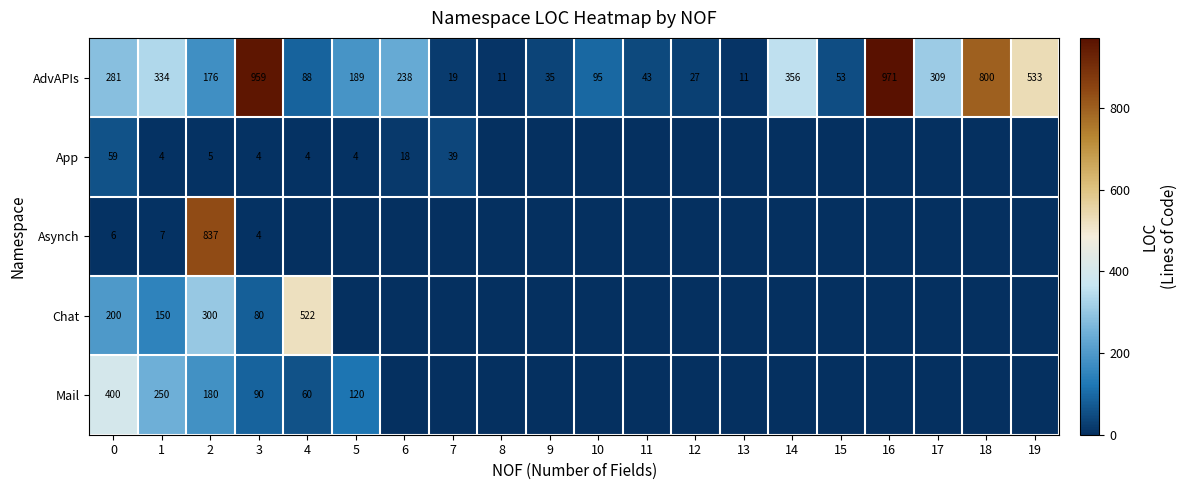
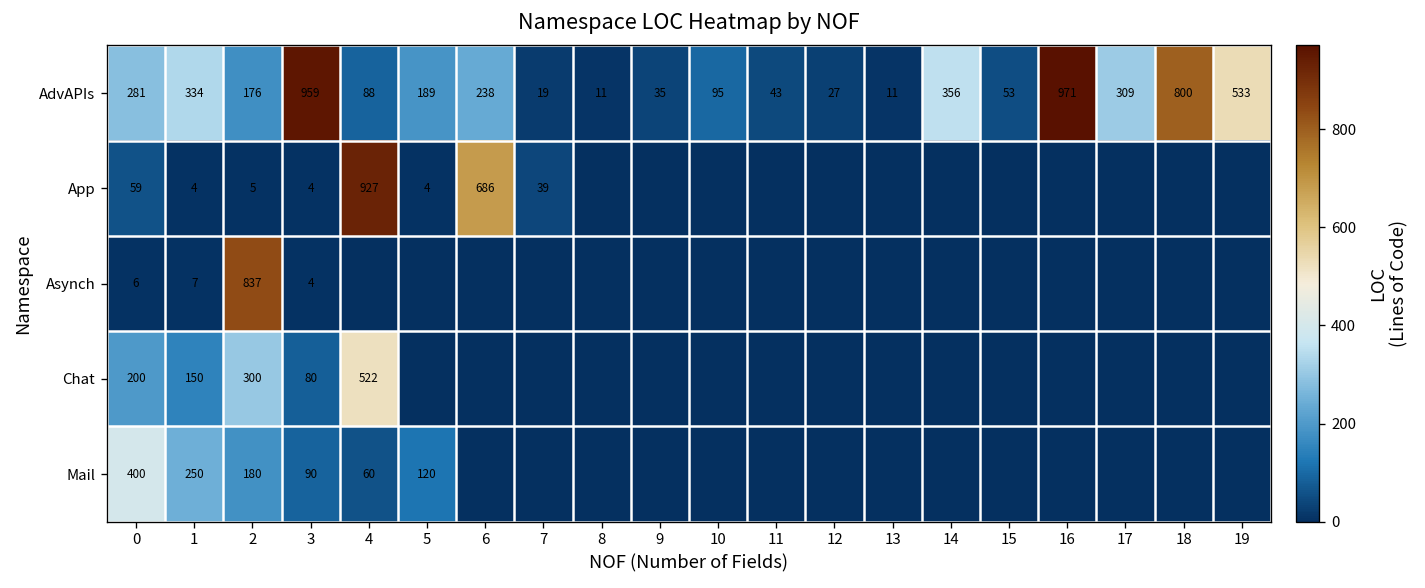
  {
    "AdvAPIs": {
      "0": 281,
      "1": 334,
      "2": 176,
      "3": 959,
      "4": 88,
      "5": 189,
      "6": 238,
      "7": 19,
      "8": 11,
      "9": 35,
      "10": 95,
      "11": 43,
      "12": 27,
      "13": 11,
      "14": 356,
      "15": 53,
      "16": 971,
      "17": 309,
      "18": 800,
      "19": 533
    },
    "App": {
      "0": 59,
      "1": 4,
      "2": 5,
      "3": 4,
-     "4": 4,
+     "4": 927,
      "5": 4,
-     "6": 18,
+     "6": 686,
      "7": 39
    },
    "Asynch": {
      "0": 6,
      "1": 7,
      "2": 837,
      "3": 4
    },
    "Chat": {
      "0": 200,
      "1": 150,
      "2": 300,
      "3": 80,
      "4": 522
    },
    "Mail": {
      "0": 400,
      "1": 250,
      "2": 180,
      "3": 90,
      "4": 60,
      "5": 120
    }
  }
